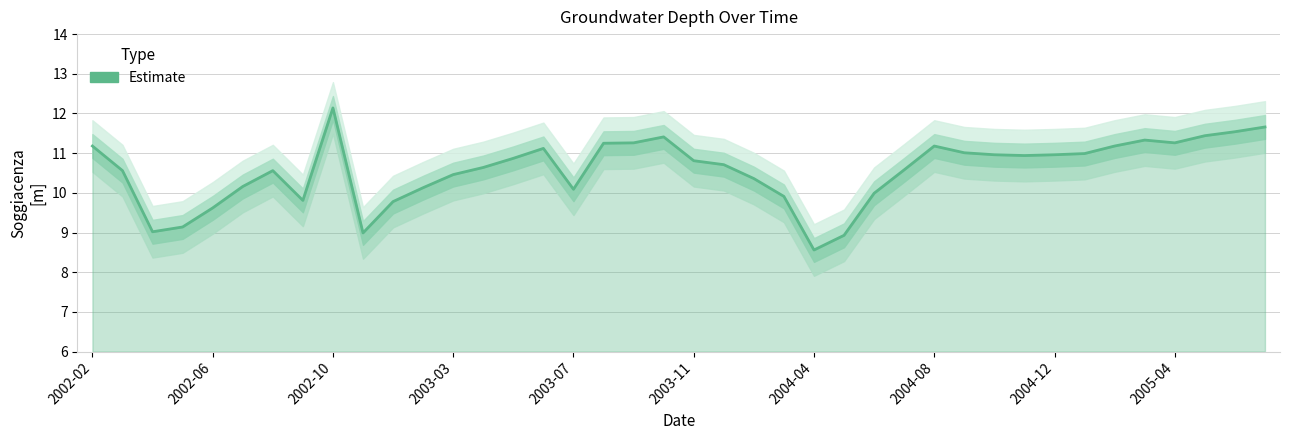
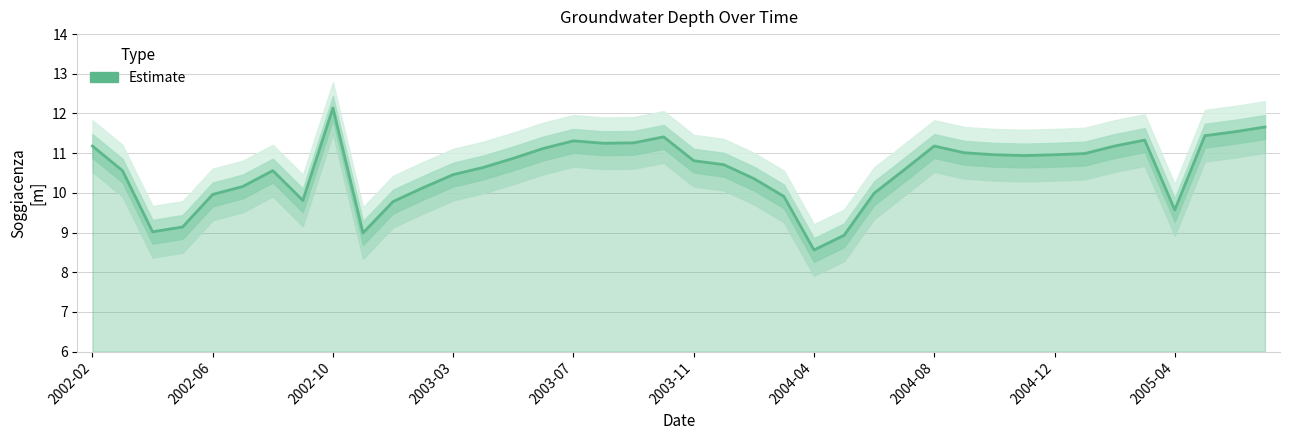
  {
    "Estimate": {
      "2002-02": 11.2,
-     "2002-06": 9.6,
+     "2002-06": 10.0,
      "2002-10": 12.1,
      "2003-03": 10.5,
-     "2003-07": 10.1,
+     "2003-07": 11.3,
      "2003-11": 10.8,
      "2004-04": 8.6,
      "2004-08": 11.2,
      "2004-12": 11.0,
-     "2005-04": 11.3
+     "2005-04": 9.6
    }
  }
